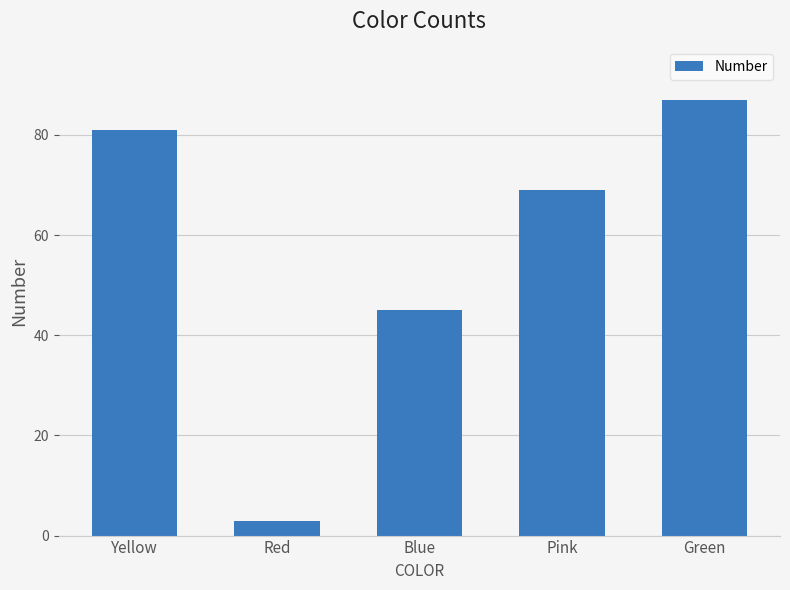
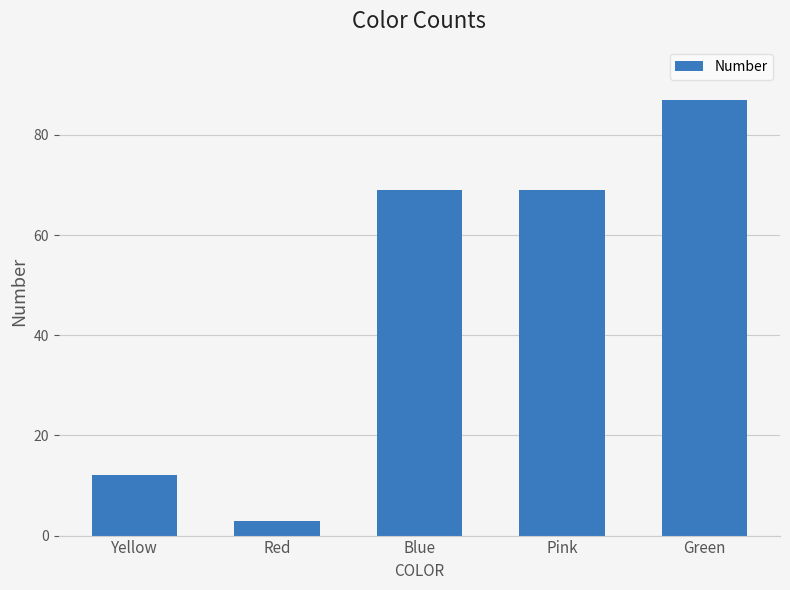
  {
-   "Yellow": 81,
+   "Yellow": 12,
    "Red": 3,
-   "Blue": 45,
+   "Blue": 69,
    "Pink": 69,
    "Green": 87
  }
